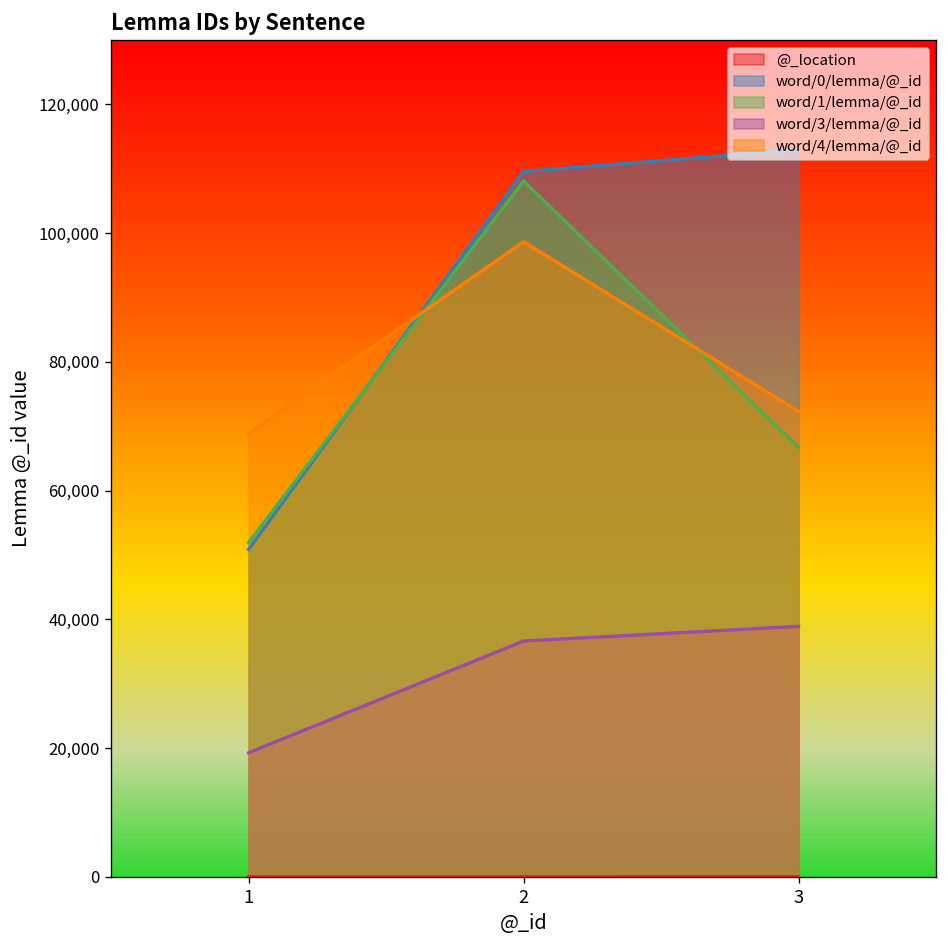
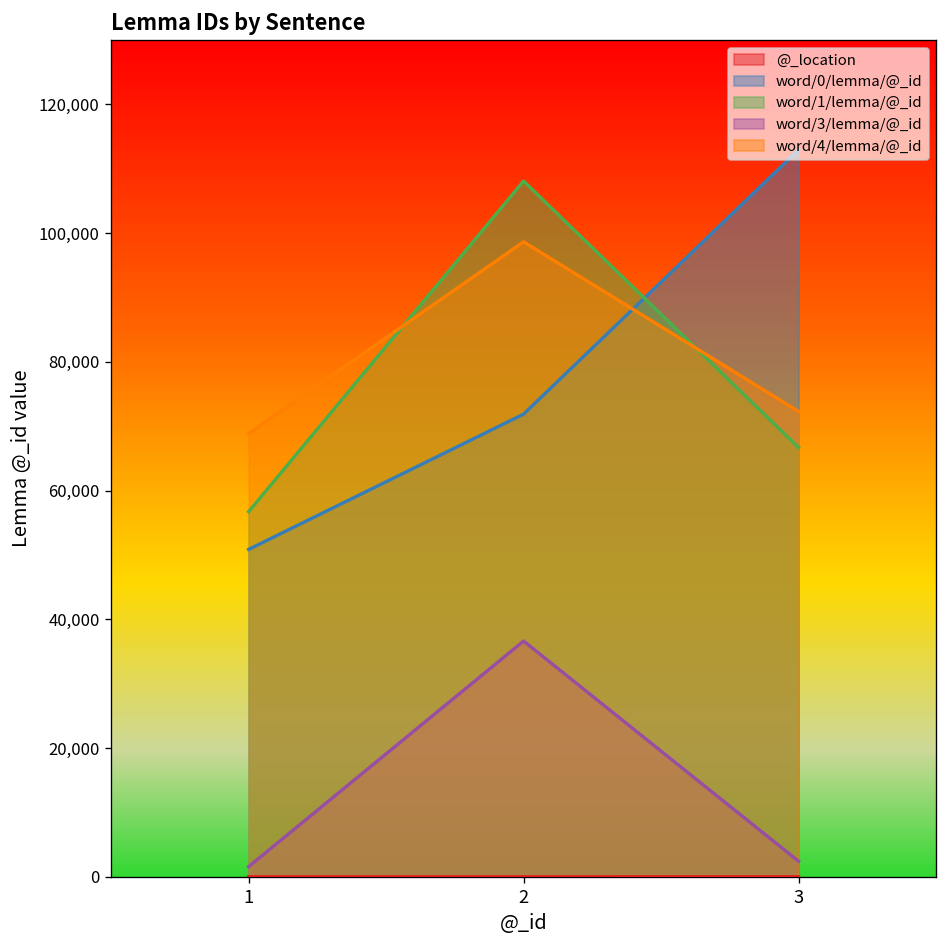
  {
    "@_location": {
      "1": "0",
      "2": "0",
      "3": "0"
    },
    "word/0/lemma/@_id": {
      "1": "51,000",
-     "2": "110,000"
+     "2": "72,000"
    },
    "word/1/lemma/@_id": {
-     "1": "52,000",
+     "1": "57,000",
      "2": "108,000",
      "3": "67,000"
    },
    "word/3/lemma/@_id": {
-     "1": "19,000",
+     "1": "2,000",
      "2": "37,000",
-     "3": "39,000"
+     "3": "2,000"
    },
    "word/4/lemma/@_id": {
      "1": "69,000",
      "2": "99,000",
      "3": "72,000"
    }
  }
